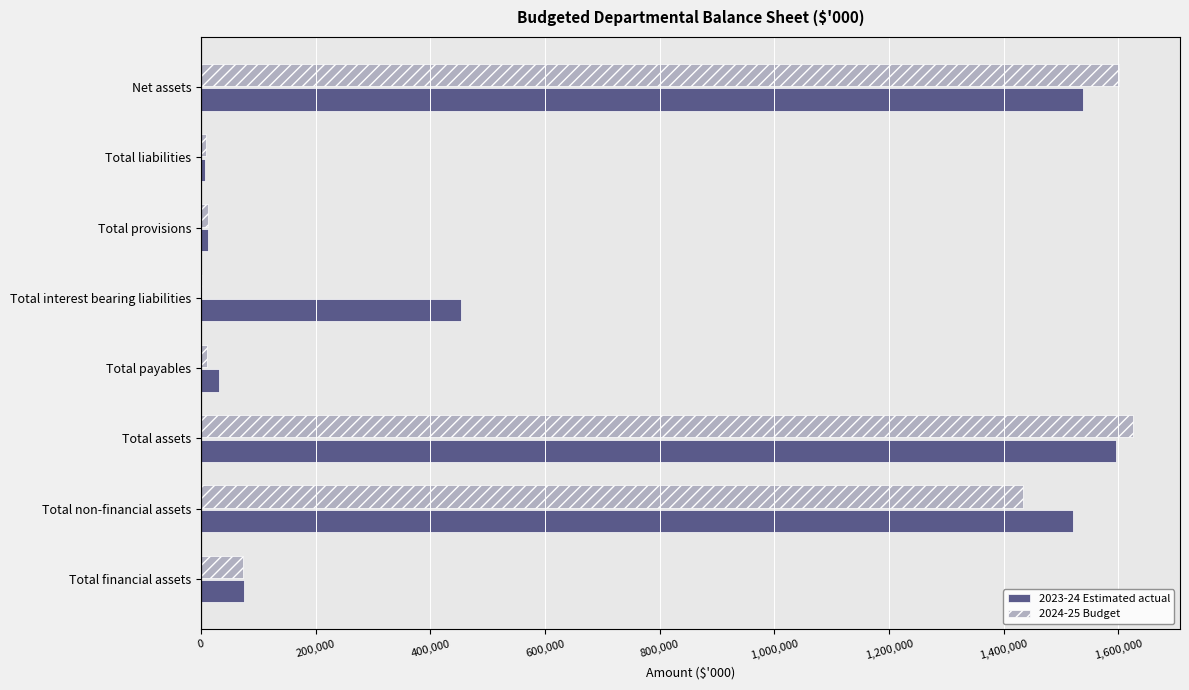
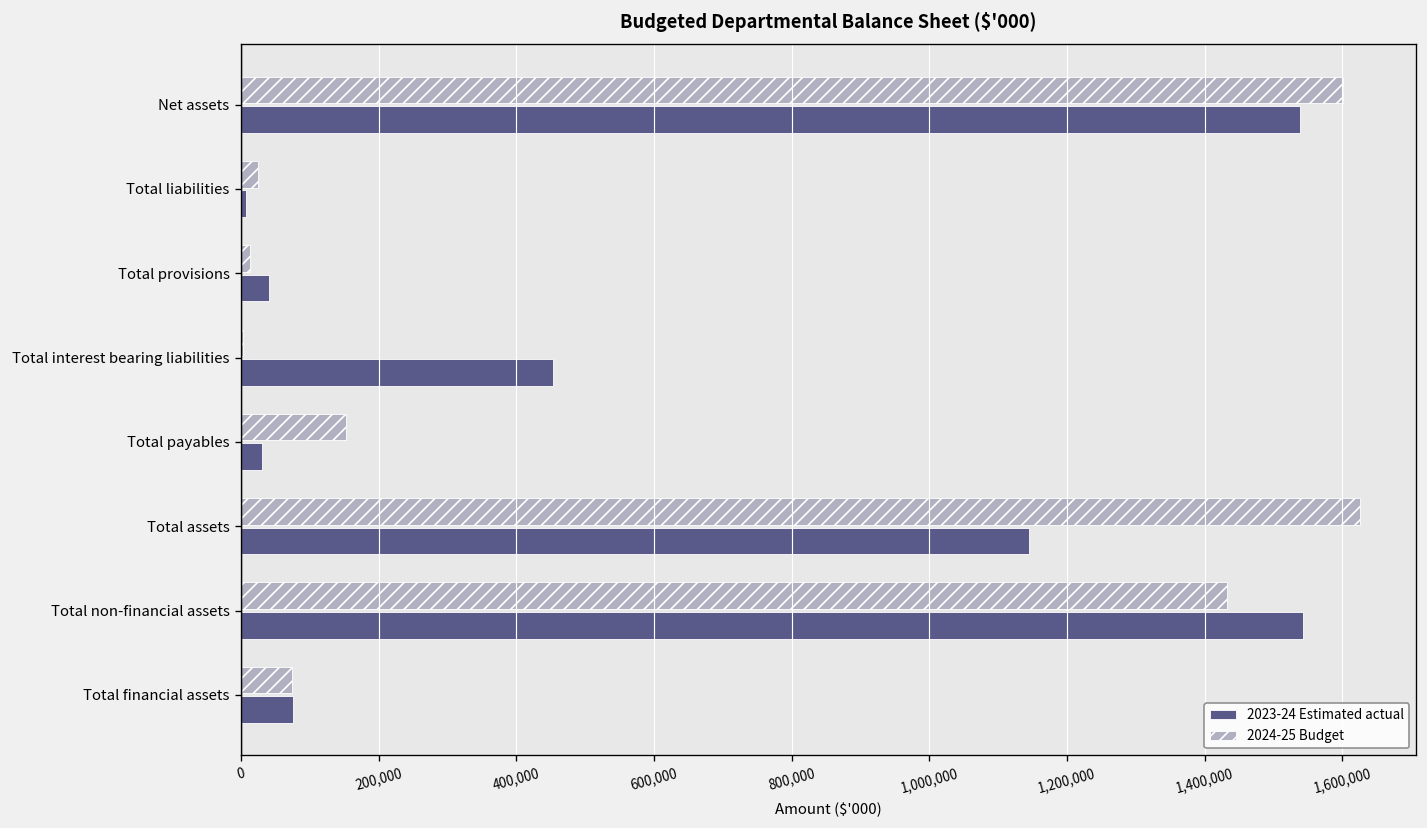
  {
    "2023-24 Estimated actual": {
      "Net assets": "1,540,000",
      "Total liabilities": "10,000",
-     "Total provisions": "10,000",
+     "Total provisions": "40,000",
      "Total interest bearing liabilities": "450,000",
      "Total payables": "30,000",
-     "Total assets": "1,600,000",
-     "Total non-financial assets": "1,520,000",
+     "Total assets": "1,140,000",
+     "Total non-financial assets": "1,540,000",
      "Total financial assets": "70,000"
    },
    "2024-25 Budget": {
      "Net assets": "1,600,000",
-     "Total liabilities": "10,000",
+     "Total liabilities": "20,000",
      "Total provisions": "10,000",
-     "Total payables": "10,000",
+     "Total payables": "150,000",
      "Total assets": "1,630,000",
      "Total non-financial assets": "1,430,000",
      "Total financial assets": "70,000"
    }
  }
